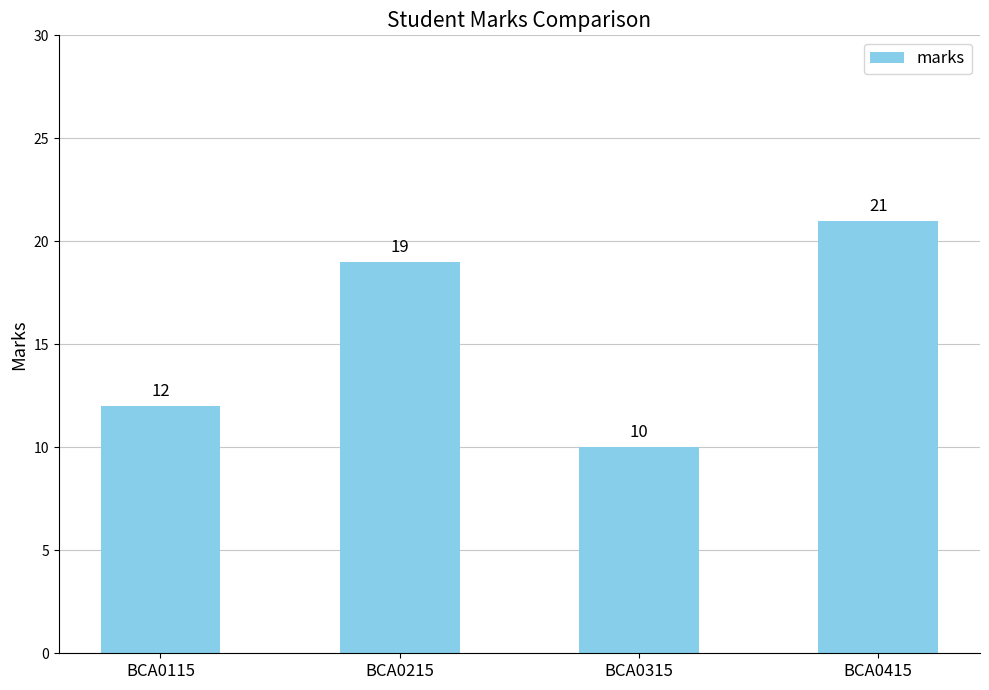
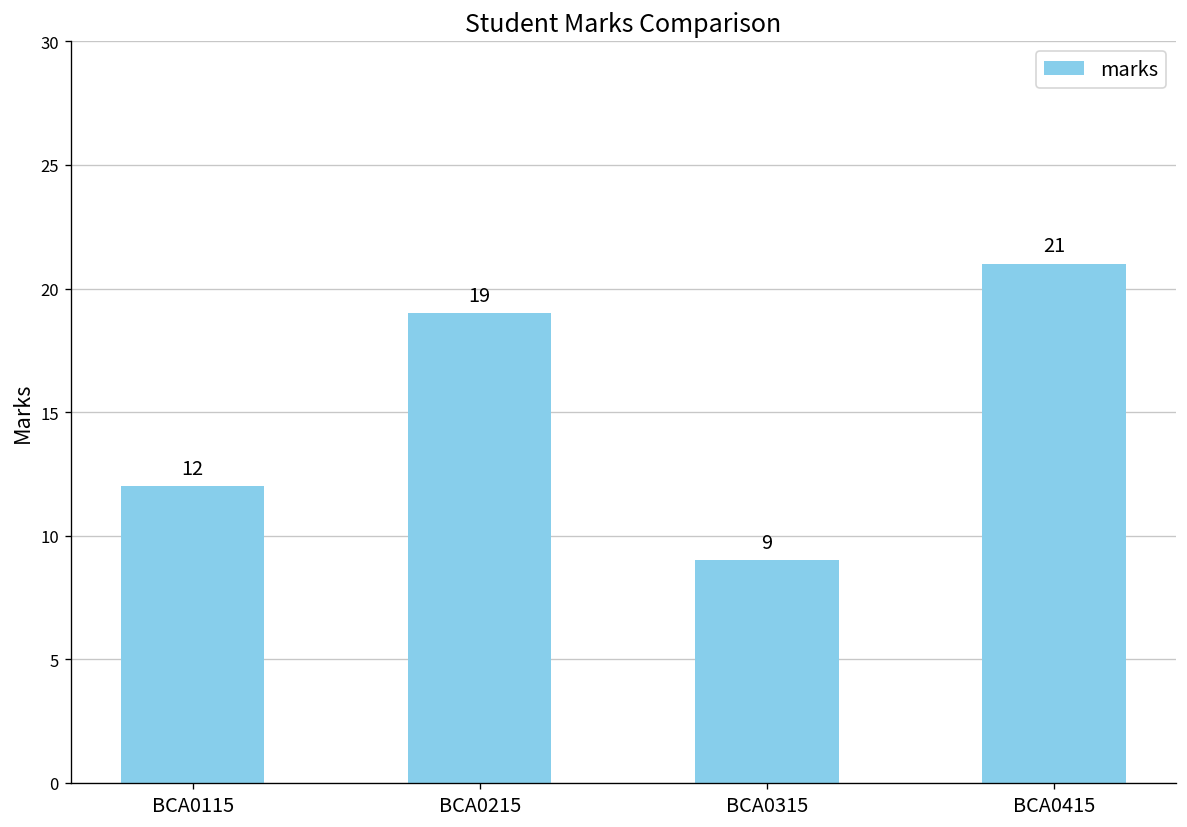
  {
    "BCA0115": 12,
    "BCA0215": 19,
-   "BCA0315": 10,
+   "BCA0315": 9,
    "BCA0415": 21
  }
